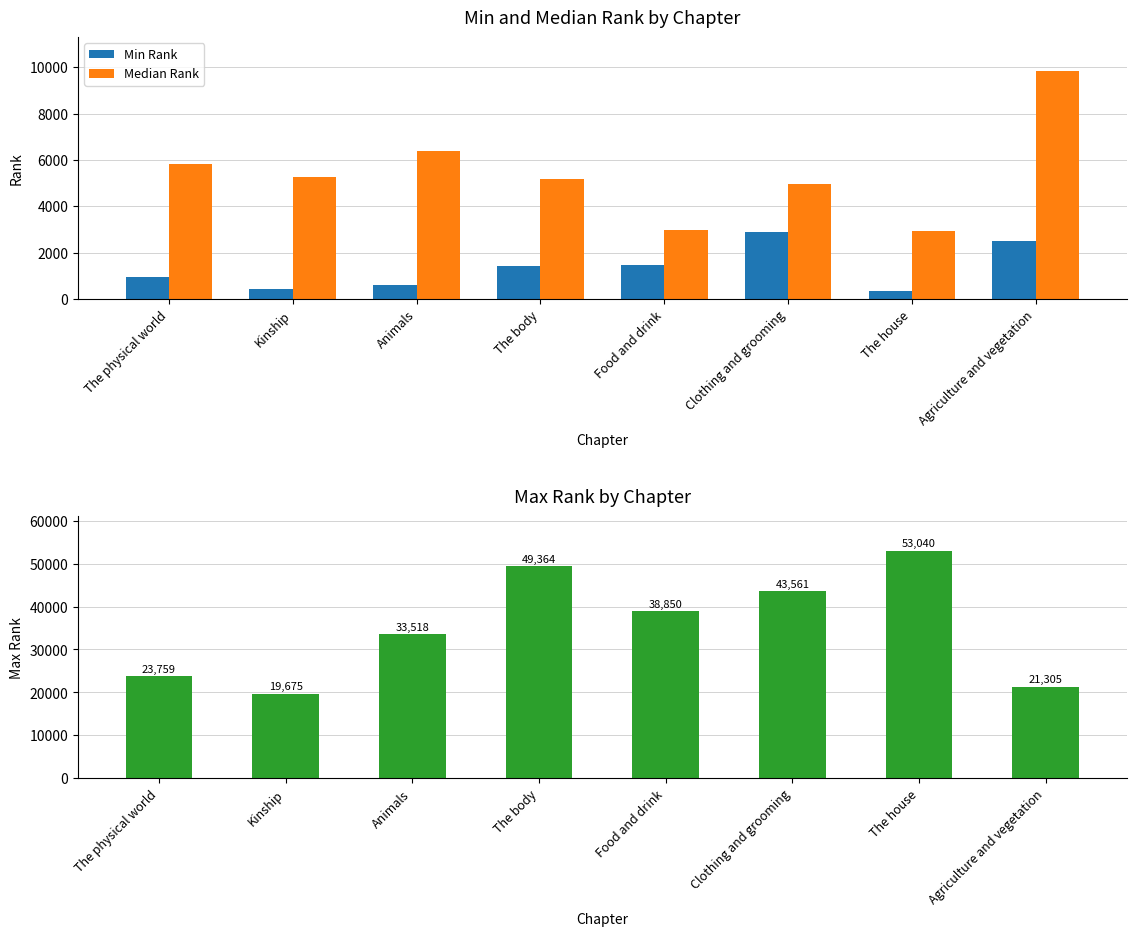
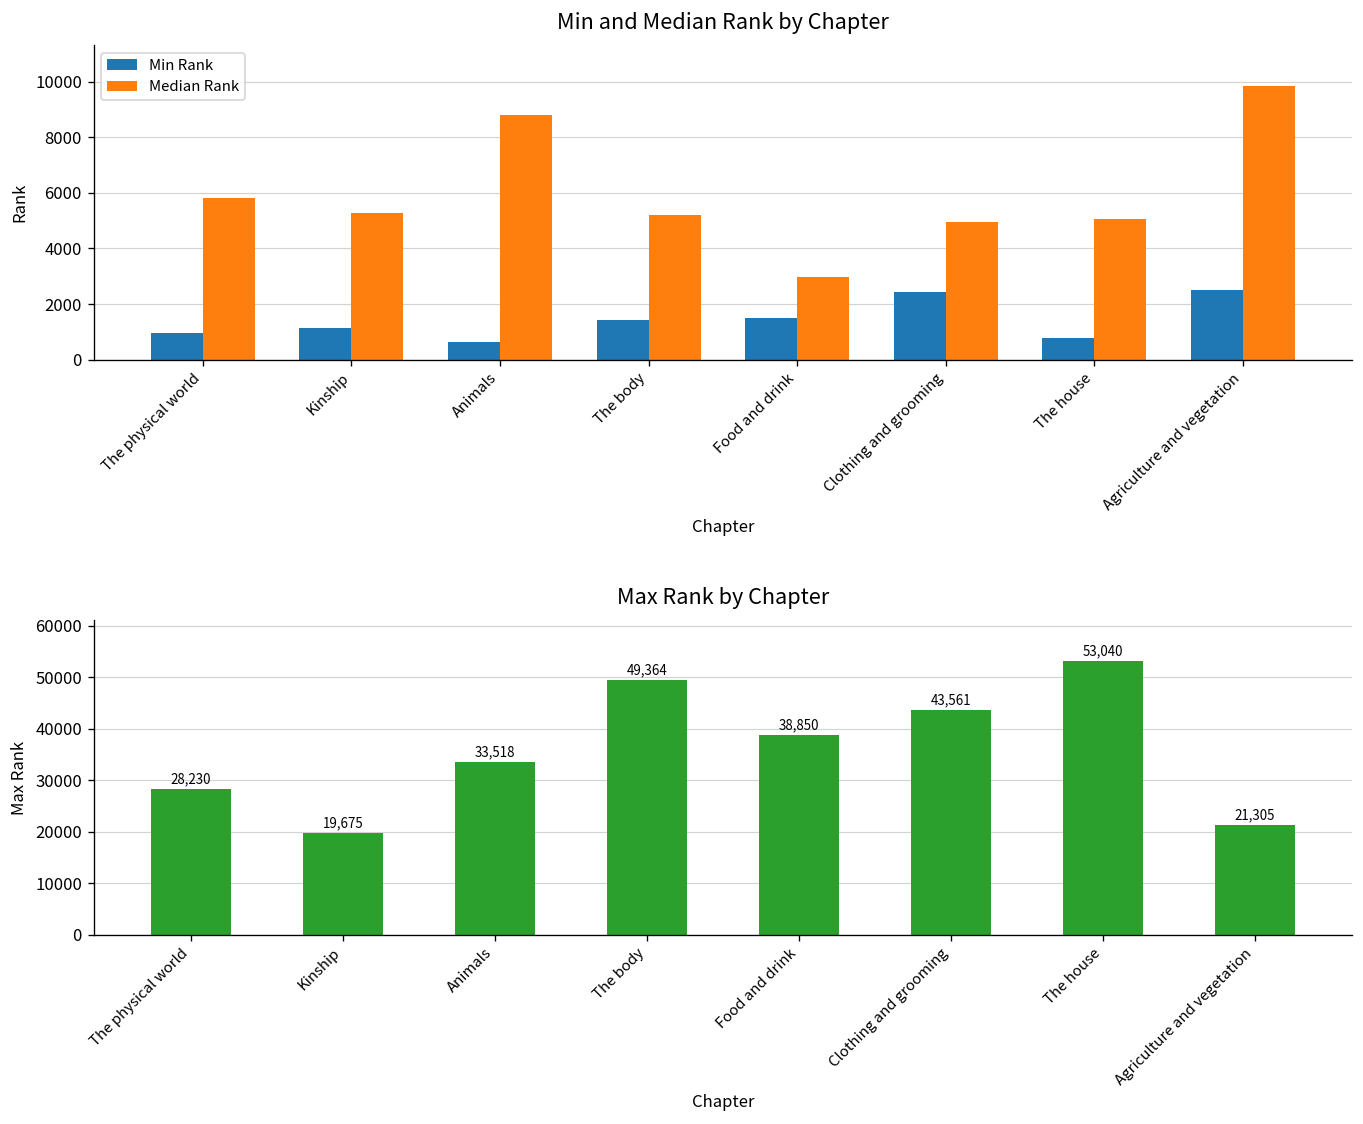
  {
    "Min and Median Rank by Chapter": {
      "Min Rank": {
        "The physical world": "1000",
-       "Kinship": "400",
+       "Kinship": "1100",
        "Animals": "600",
        "The body": "1400",
        "Food and drink": "1500",
-       "Clothing and grooming": "2900",
-       "The house": "300",
+       "Clothing and grooming": "2400",
+       "The house": "800",
        "Agriculture and vegetation": "2500"
      },
      "Median Rank": {
        "The physical world": "5800",
        "Kinship": "5300",
-       "Animals": "6400",
+       "Animals": "8800",
        "The body": "5200",
        "Food and drink": "3000",
        "Clothing and grooming": "5000",
-       "The house": "2900",
+       "The house": "5100",
        "Agriculture and vegetation": "9800"
      }
    },
    "Max Rank by Chapter": {
-     "The physical world": "23,759",
+     "The physical world": "28,230",
      "Kinship": "19,675",
      "Animals": "33,518",
      "The body": "49,364",
      "Food and drink": "38,850",
      "Clothing and grooming": "43,561",
      "The house": "53,040",
      "Agriculture and vegetation": "21,305"
    }
  }
